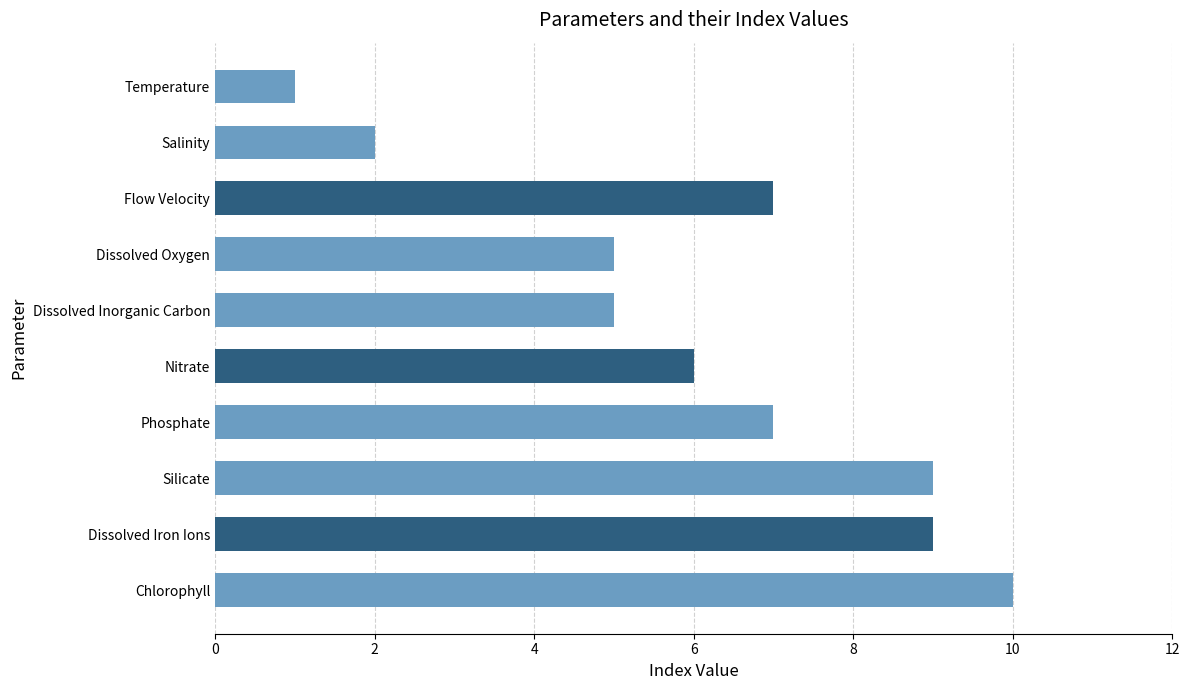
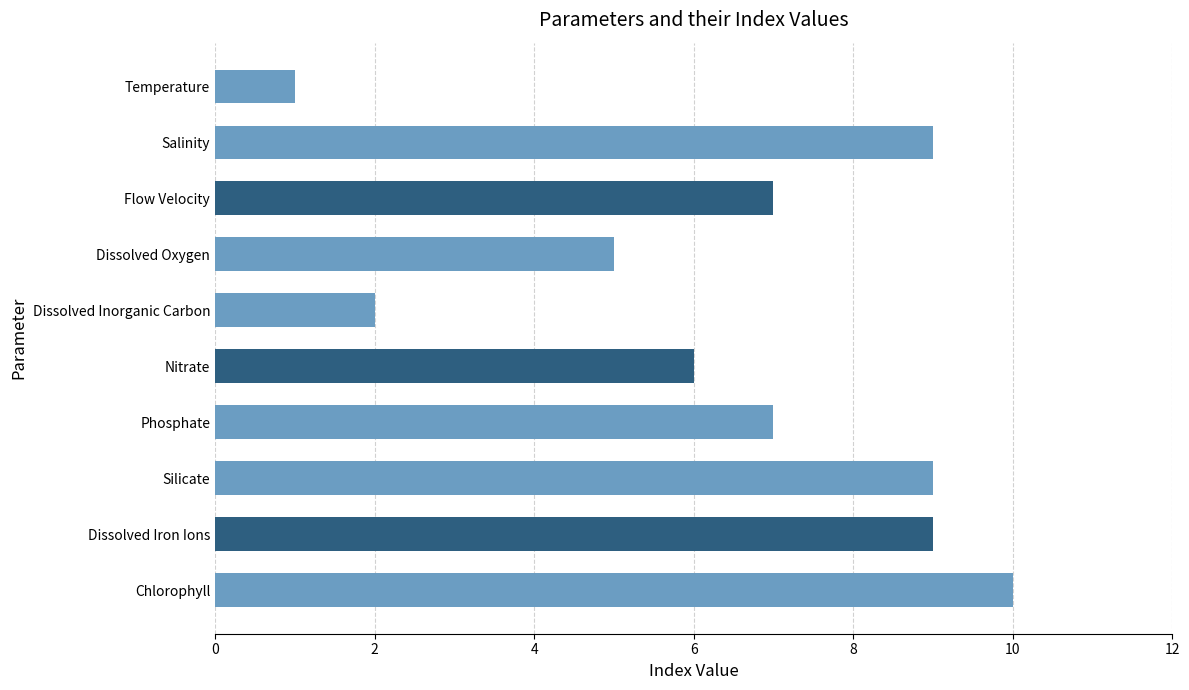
  {
    "Temperature": 1,
-   "Salinity": 2,
+   "Salinity": 9,
    "Flow Velocity": 7,
    "Dissolved Oxygen": 5,
-   "Dissolved Inorganic Carbon": 5,
+   "Dissolved Inorganic Carbon": 2,
    "Nitrate": 6,
    "Phosphate": 7,
    "Silicate": 9,
    "Dissolved Iron Ions": 9,
    "Chlorophyll": 10
  }
